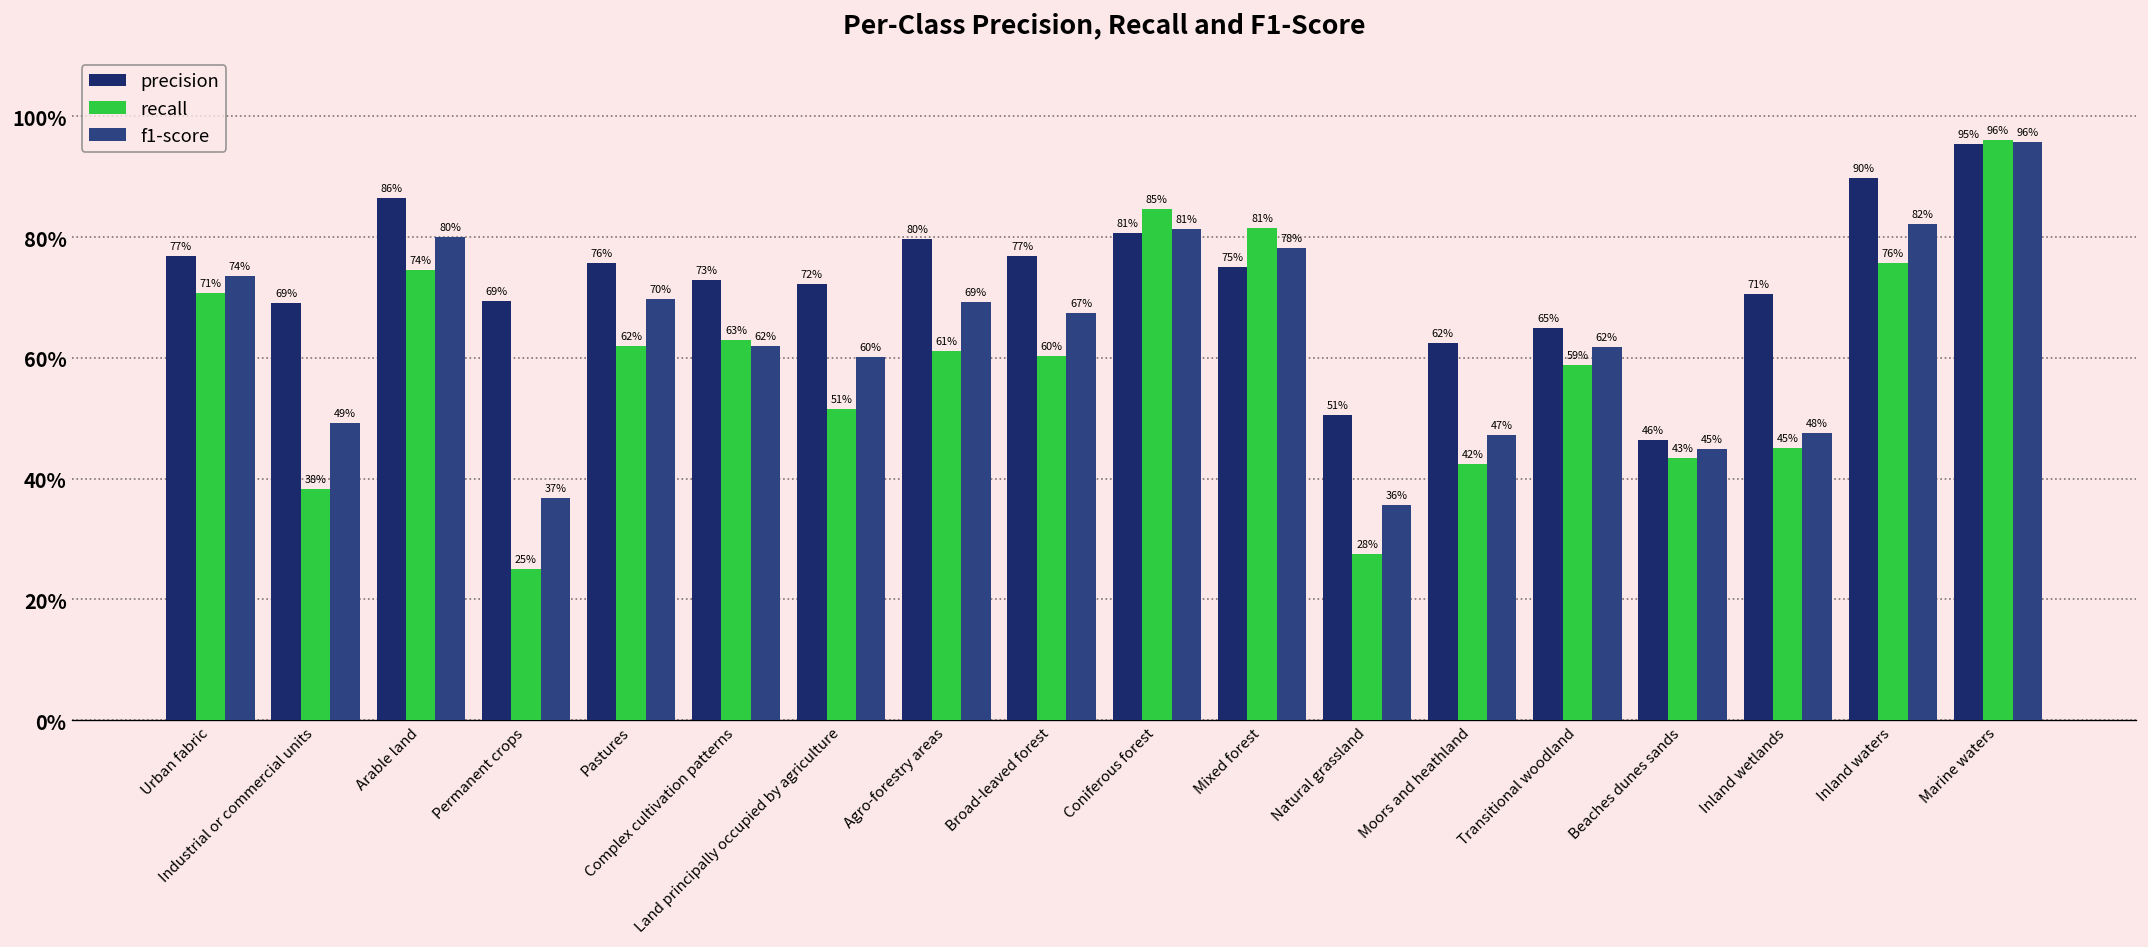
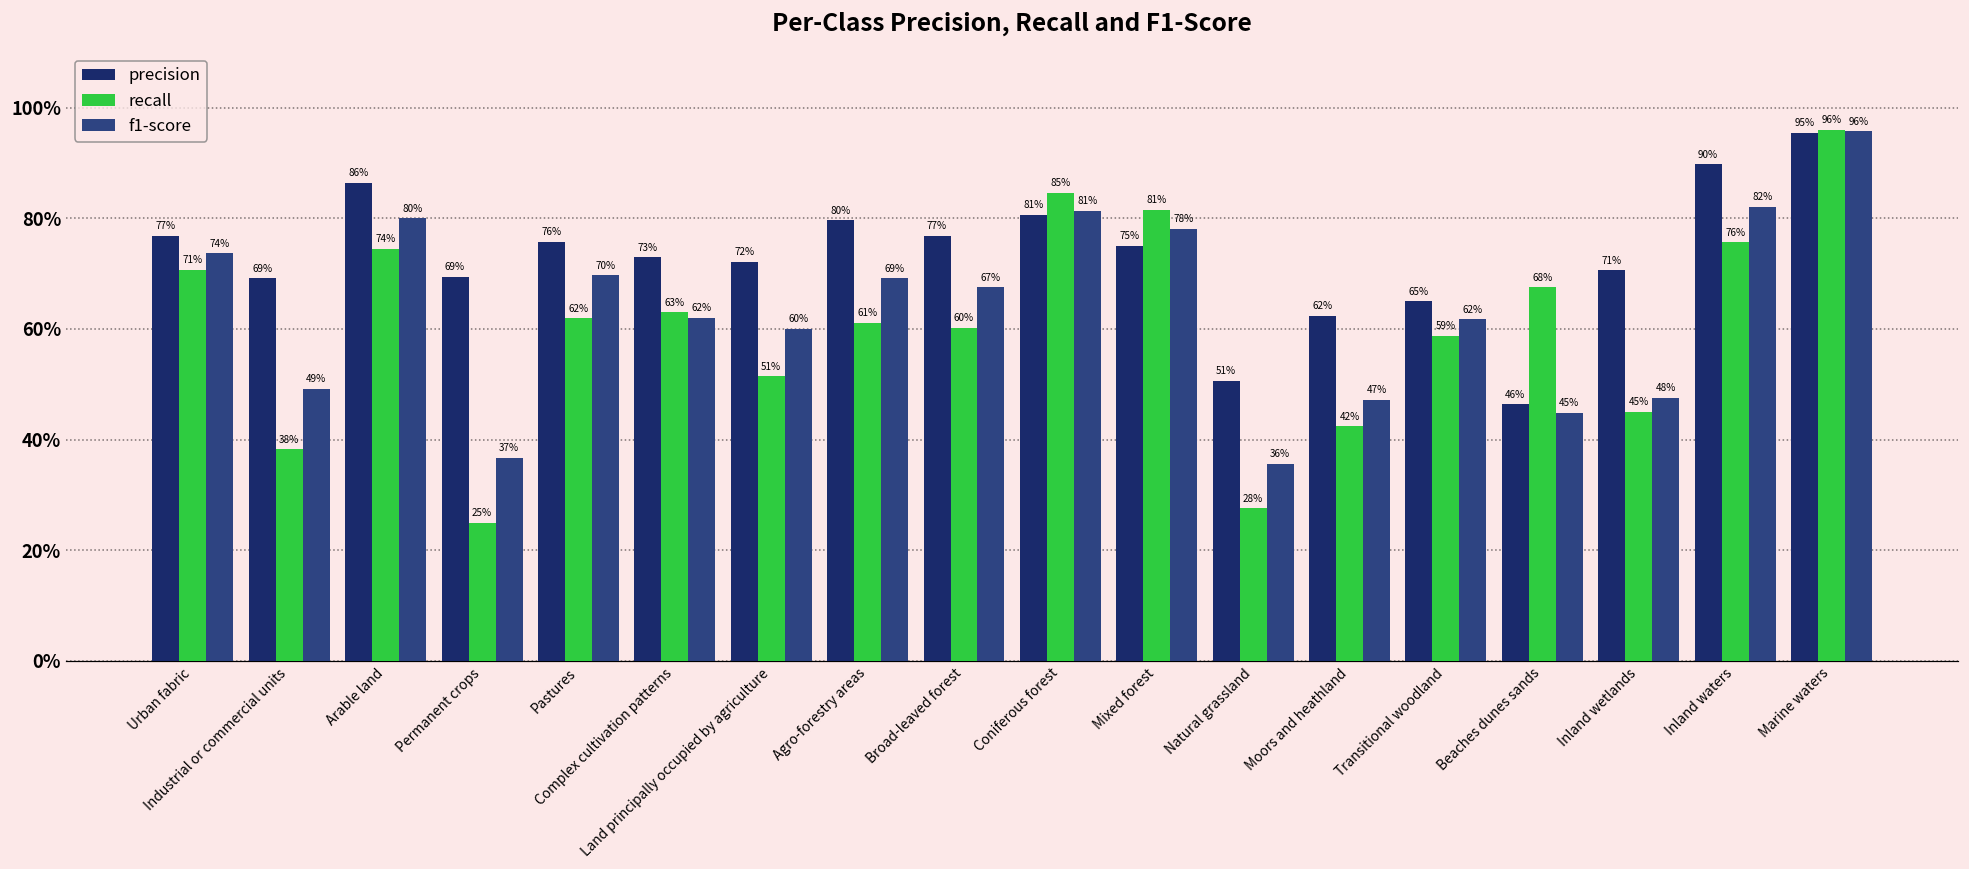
  {
    "recall": {
      "Urban fabric": "71%",
      "Industrial or commercial units": "38%",
      "Arable land": "74%",
      "Permanent crops": "25%",
      "Pastures": "62%",
      "Complex cultivation patterns": "63%",
      "Land principally occupied by agriculture": "51%",
      "Agro-forestry areas": "61%",
      "Broad-leaved forest": "60%",
      "Coniferous forest": "85%",
      "Mixed forest": "81%",
      "Natural grassland": "28%",
      "Moors and heathland": "42%",
      "Transitional woodland": "59%",
-     "Beaches dunes sands": "43%",
+     "Beaches dunes sands": "68%",
      "Inland wetlands": "45%",
      "Inland waters": "76%",
      "Marine waters": "96%"
    }
  }
